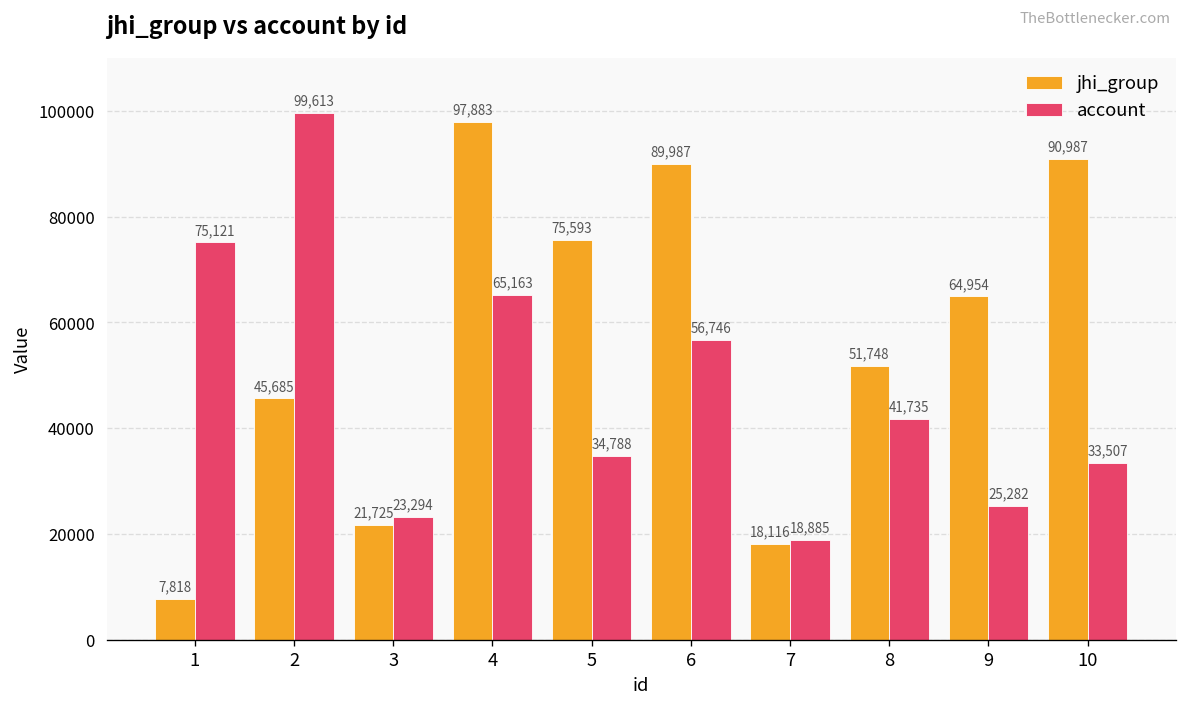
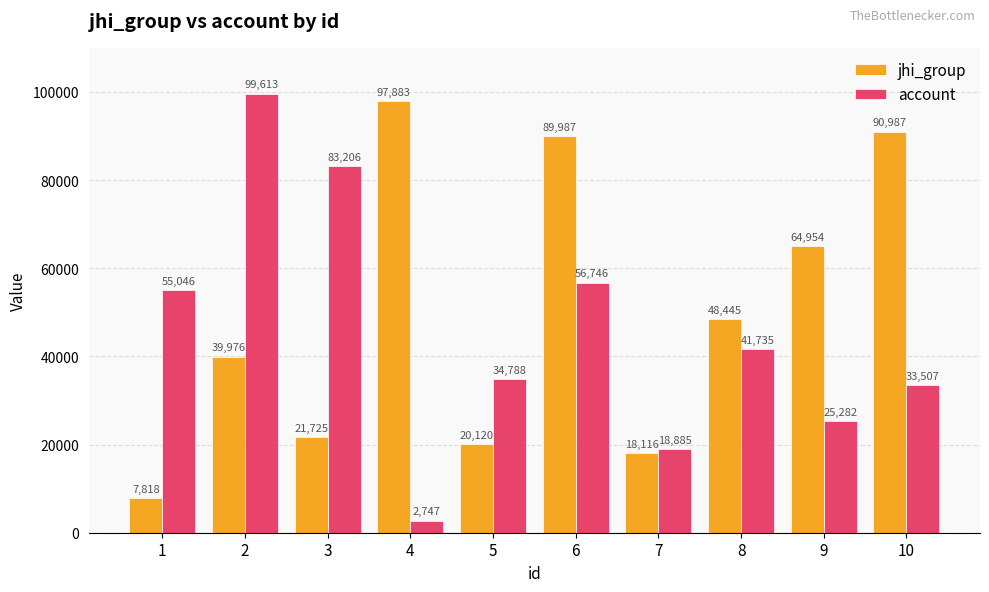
  {
    "jhi_group": {
      "1": "7,818",
-     "2": "45,685",
+     "2": "39,976",
      "3": "21,725",
      "4": "97,883",
-     "5": "75,593",
+     "5": "20,120",
      "6": "89,987",
      "7": "18,116",
-     "8": "51,748",
+     "8": "48,445",
      "9": "64,954",
      "10": "90,987"
    },
    "account": {
-     "1": "75,121",
+     "1": "55,046",
      "2": "99,613",
-     "3": "23,294",
-     "4": "65,163",
+     "3": "83,206",
+     "4": "2,747",
      "5": "34,788",
      "6": "56,746",
      "7": "18,885",
      "8": "41,735",
      "9": "25,282",
      "10": "33,507"
    }
  }
